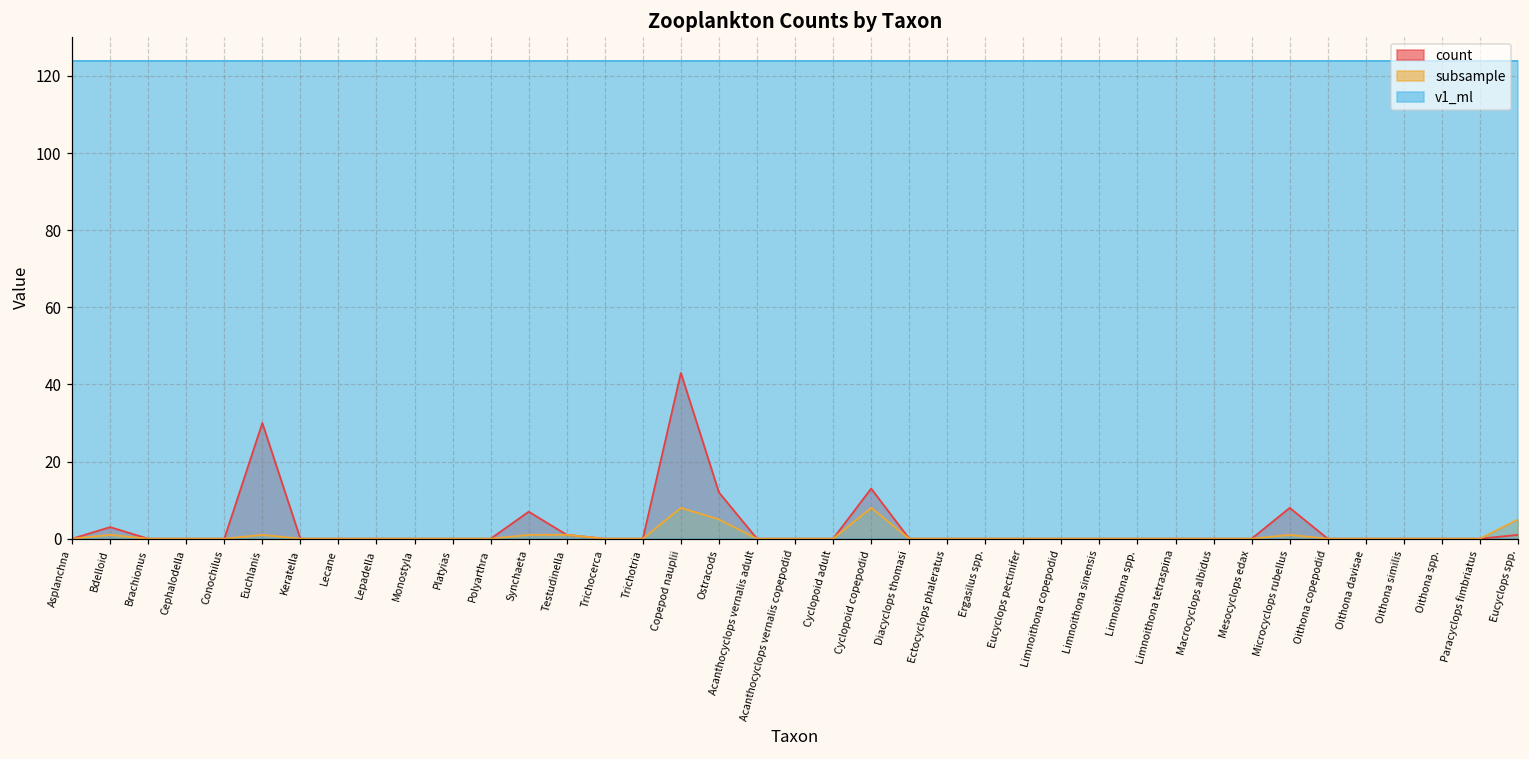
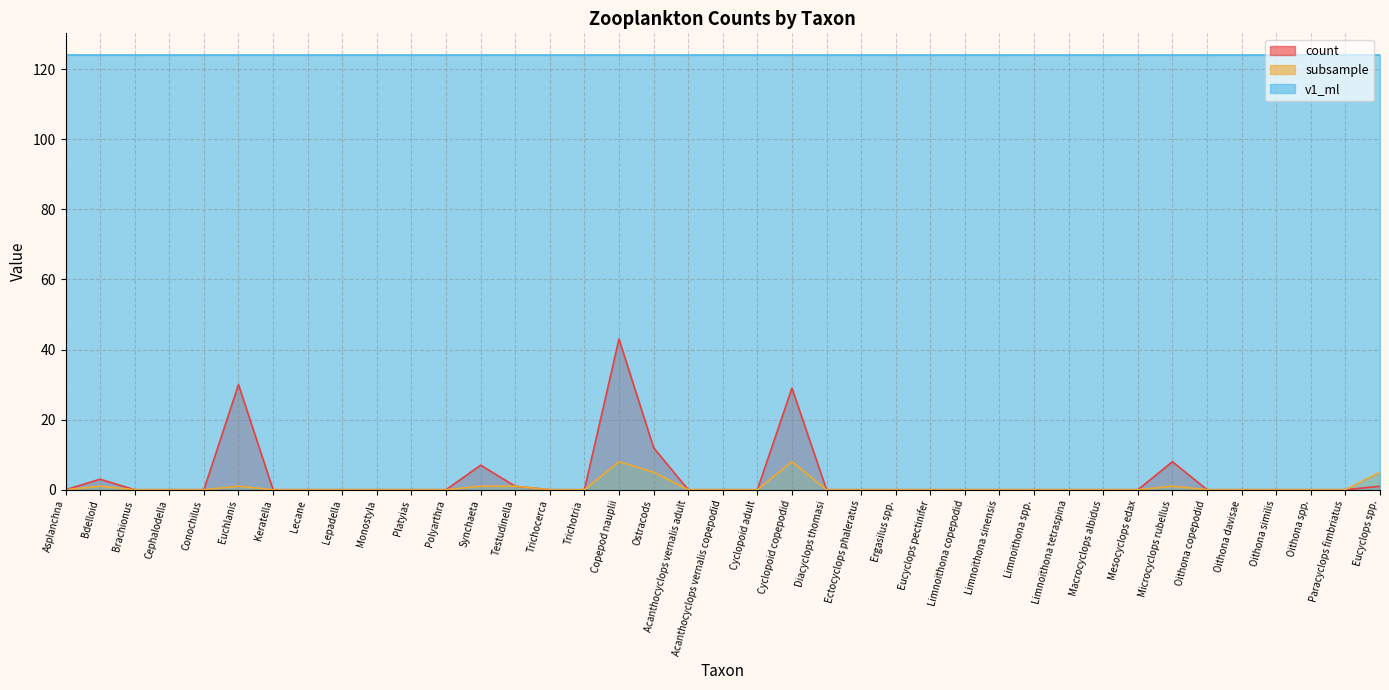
  {
    "count": {
      "Bdelloid": 3,
      "Euchlanis": 30,
      "Synchaeta": 7,
      "Copepod nauplii": 43,
      "Ostracods": 12,
-     "Cyclopoid copepodid": 13,
+     "Cyclopoid copepodid": 29,
      "Microcyclops rubellus": 8,
      "Eucyclops spp.": 1
    },
    "subsample": {
      "Bdelloid": 1,
      "Euchlanis": 1,
      "Synchaeta": 1,
      "Copepod nauplii": 8,
      "Ostracods": 5,
      "Cyclopoid copepodid": 8,
      "Microcyclops rubellus": 1,
      "Eucyclops spp.": 5
    },
    "v1_ml": {
      "Asplanchna": 124,
      "Bdelloid": 124,
      "Brachionus": 124,
      "Cephalodella": 124,
      "Conochilus": 124,
      "Euchlanis": 124,
      "Keratella": 124,
      "Lecane": 124,
      "Lepadella": 124,
      "Monostyla": 124,
      "Platyias": 124,
      "Polyarthra": 124,
      "Synchaeta": 124,
      "Testudinella": 124,
      "Trichocerca": 124,
      "Trichotria": 124,
      "Copepod nauplii": 124,
      "Ostracods": 124,
      "Acanthocyclops vernalis adult": 124,
      "Acanthocyclops vernalis copepodid": 124,
      "Cyclopoid adult": 124,
      "Cyclopoid copepodid": 124,
      "Diacyclops thomasi": 124,
      "Ectocyclops phaleratus": 124,
      "Ergasilus spp.": 124,
      "Eucyclops pectinifer": 124,
      "Limnoithona copepodid": 124,
      "Limnoithona sinensis": 124,
      "Limnoithona spp.": 124,
      "Limnoithona tetraspina": 124,
      "Macrocyclops albidus": 124,
      "Mesocyclops edax": 124,
      "Microcyclops rubellus": 124,
      "Oithona copepodid": 124,
      "Oithona davisae": 124,
      "Eucyclops spp.": 124
    }
  }
